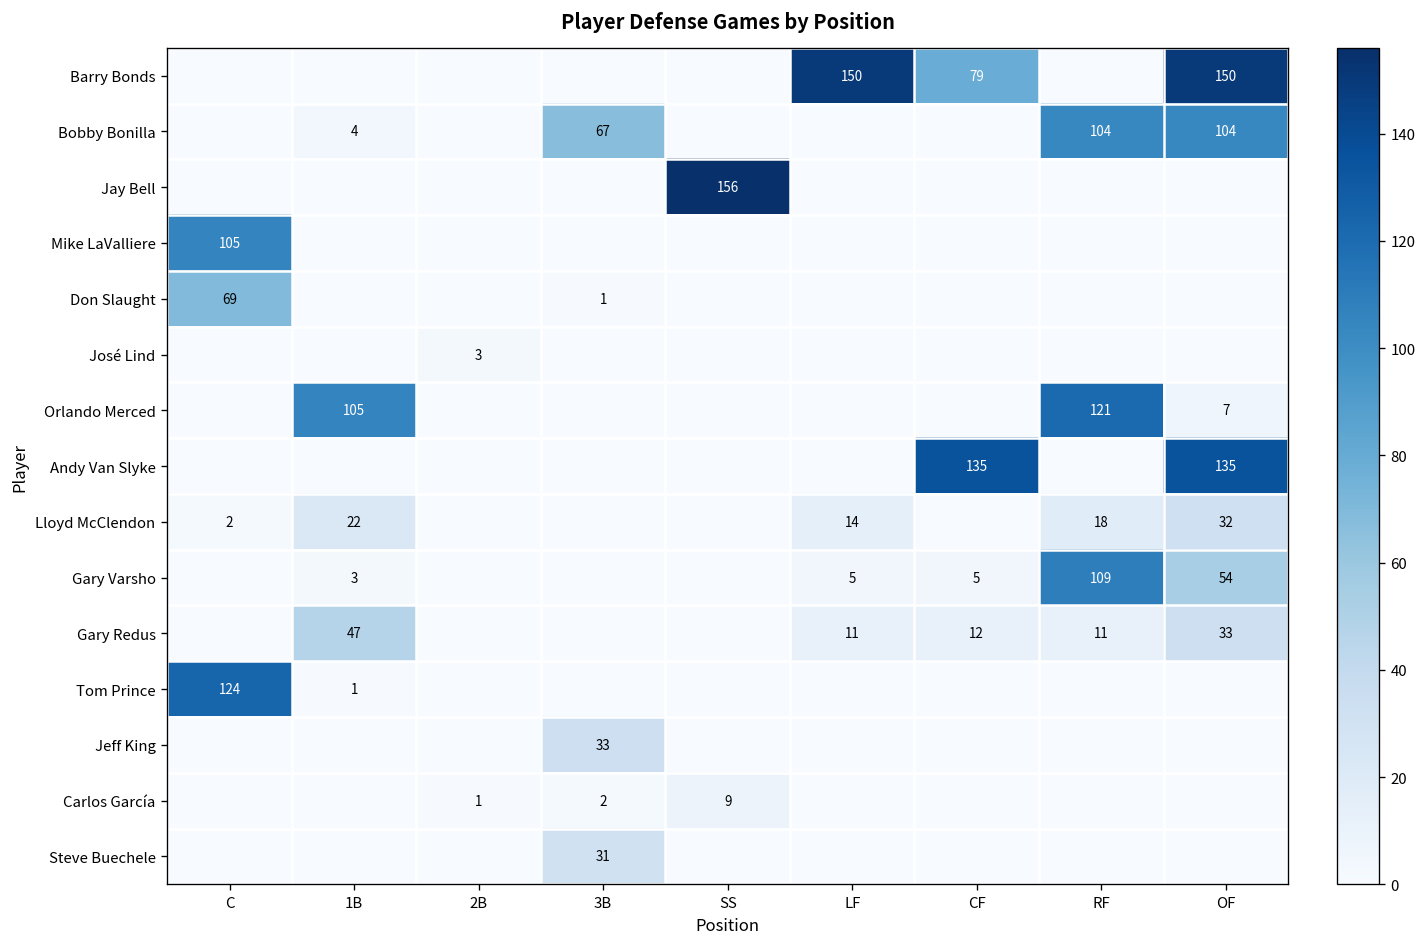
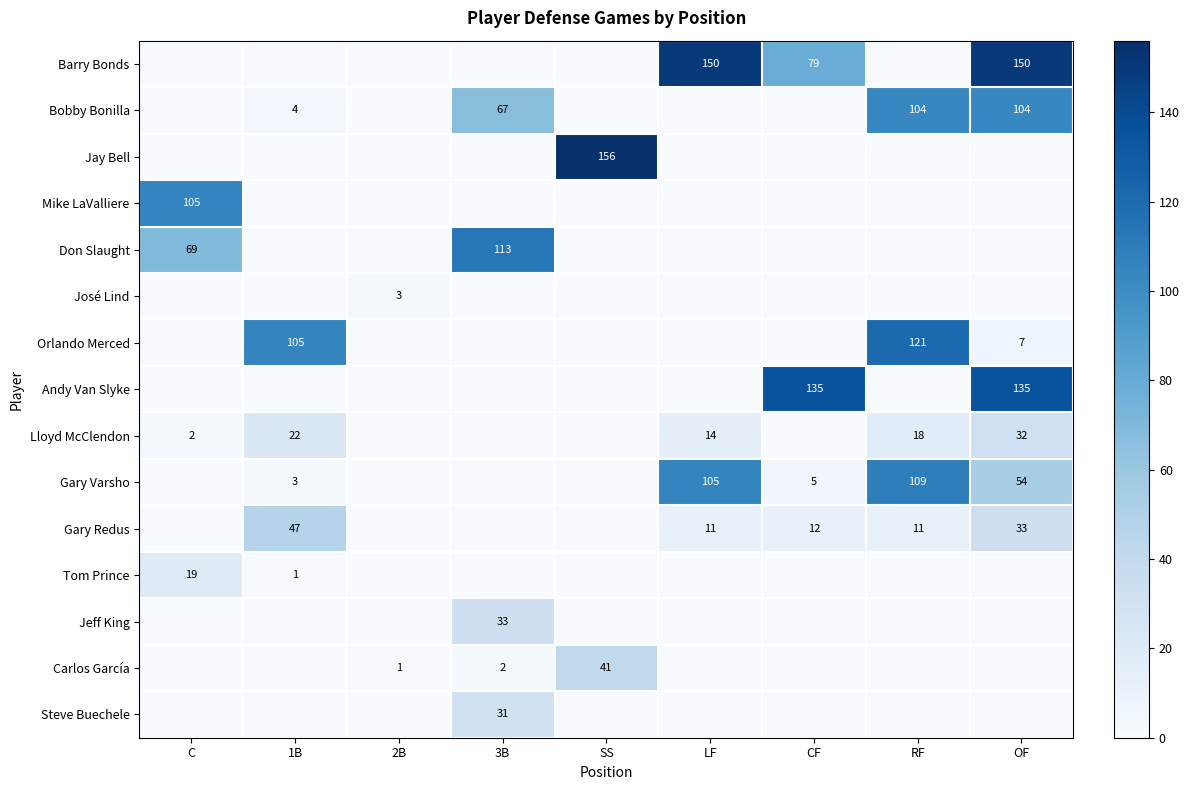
  {
    "Barry Bonds": {
      "LF": 150,
      "CF": 79,
      "OF": 150
    },
    "Bobby Bonilla": {
      "1B": 4,
      "3B": 67,
      "RF": 104,
      "OF": 104
    },
    "Jay Bell": {
      "SS": 156
    },
    "Mike LaValliere": {
      "C": 105
    },
    "Don Slaught": {
      "C": 69,
-     "3B": 1
+     "3B": 113
    },
    "José Lind": {
      "2B": 3
    },
    "Orlando Merced": {
      "1B": 105,
      "RF": 121,
      "OF": 7
    },
    "Andy Van Slyke": {
      "CF": 135,
      "OF": 135
    },
    "Lloyd McClendon": {
      "C": 2,
      "1B": 22,
      "LF": 14,
      "RF": 18,
      "OF": 32
    },
    "Gary Varsho": {
      "1B": 3,
-     "LF": 5,
+     "LF": 105,
      "CF": 5,
      "RF": 109,
      "OF": 54
    },
    "Gary Redus": {
      "1B": 47,
      "LF": 11,
      "CF": 12,
      "RF": 11,
      "OF": 33
    },
    "Tom Prince": {
-     "C": 124,
+     "C": 19,
      "1B": 1
    },
    "Jeff King": {
      "3B": 33
    },
    "Carlos García": {
      "2B": 1,
      "3B": 2,
-     "SS": 9
+     "SS": 41
    },
    "Steve Buechele": {
      "3B": 31
    }
  }
